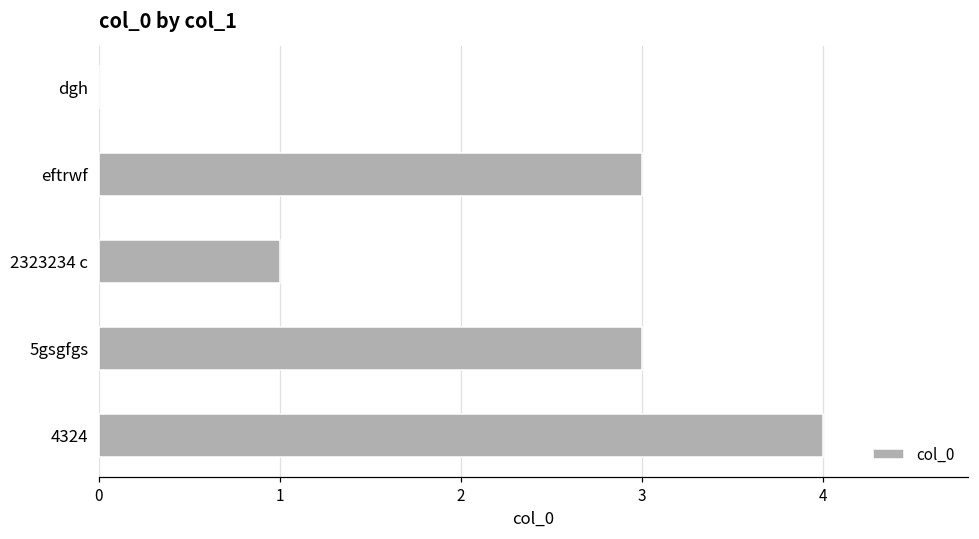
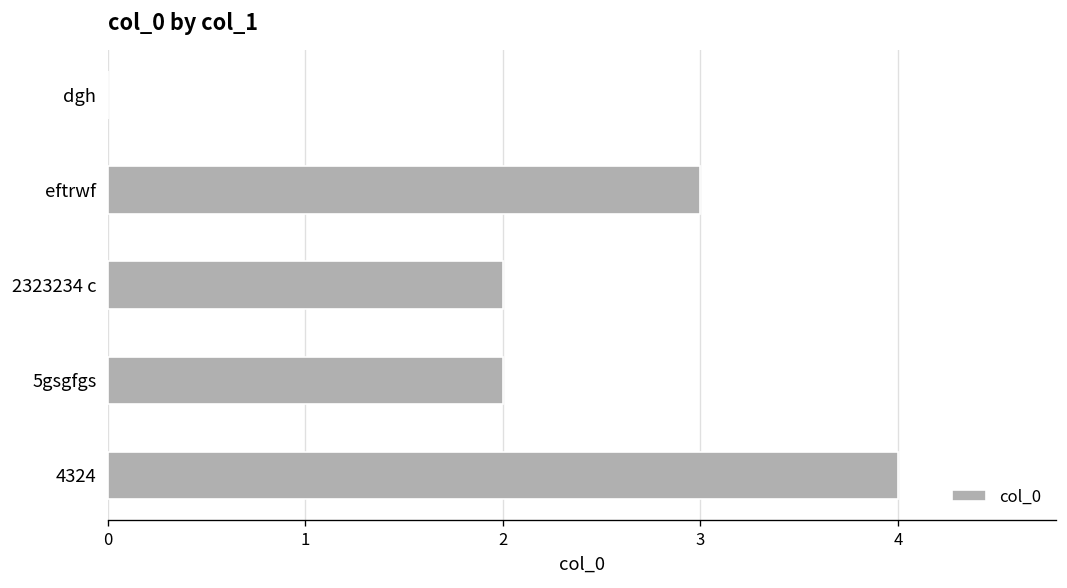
  {
    "dgh": 0,
    "eftrwf": 3,
-   "2323234 c": 1,
-   "5gsgfgs": 3,
+   "2323234 c": 2,
+   "5gsgfgs": 2,
    "4324": 4
  }
